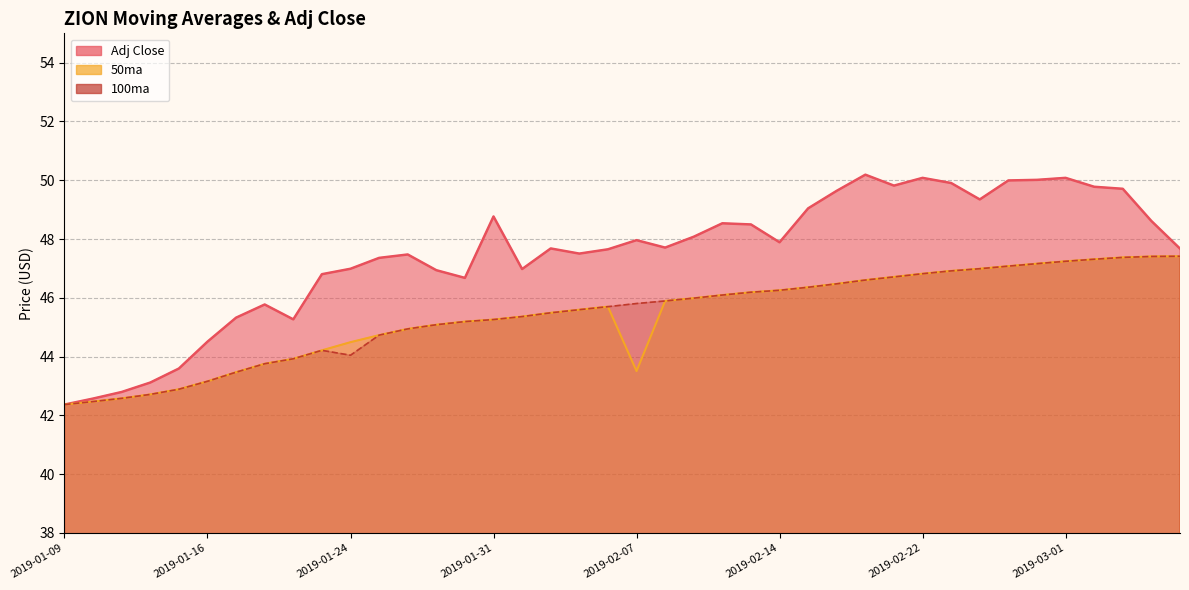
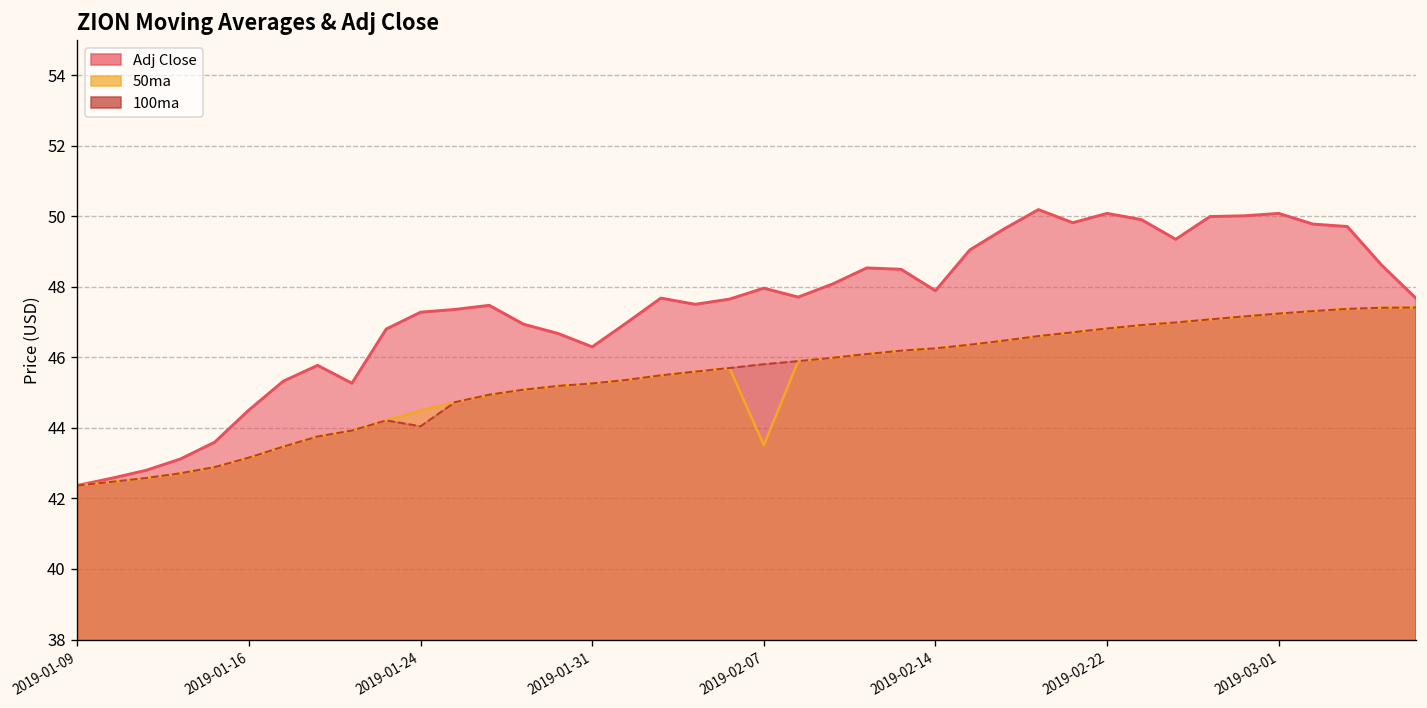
  {
    "Adj Close": {
      "2019-01-16": 44.5,
-     "2019-01-24": 47.0,
-     "2019-01-31": 48.8,
+     "2019-01-24": 47.3,
+     "2019-01-31": 46.3,
      "2019-02-07": 48.0,
      "2019-02-14": 47.9,
      "2019-02-22": 50.1,
      "2019-03-01": 50.1
    }
  }
